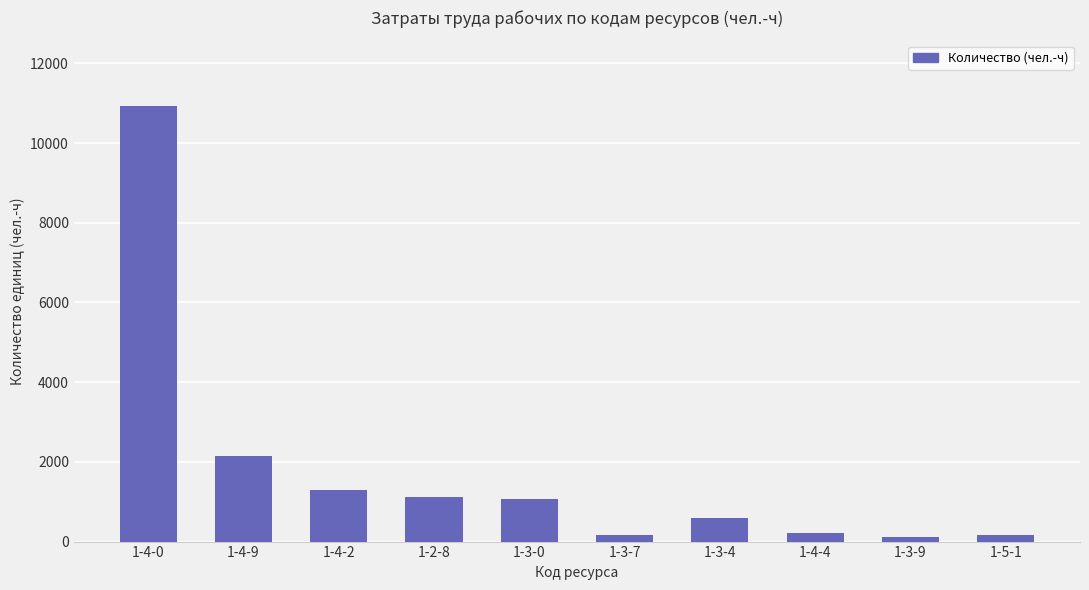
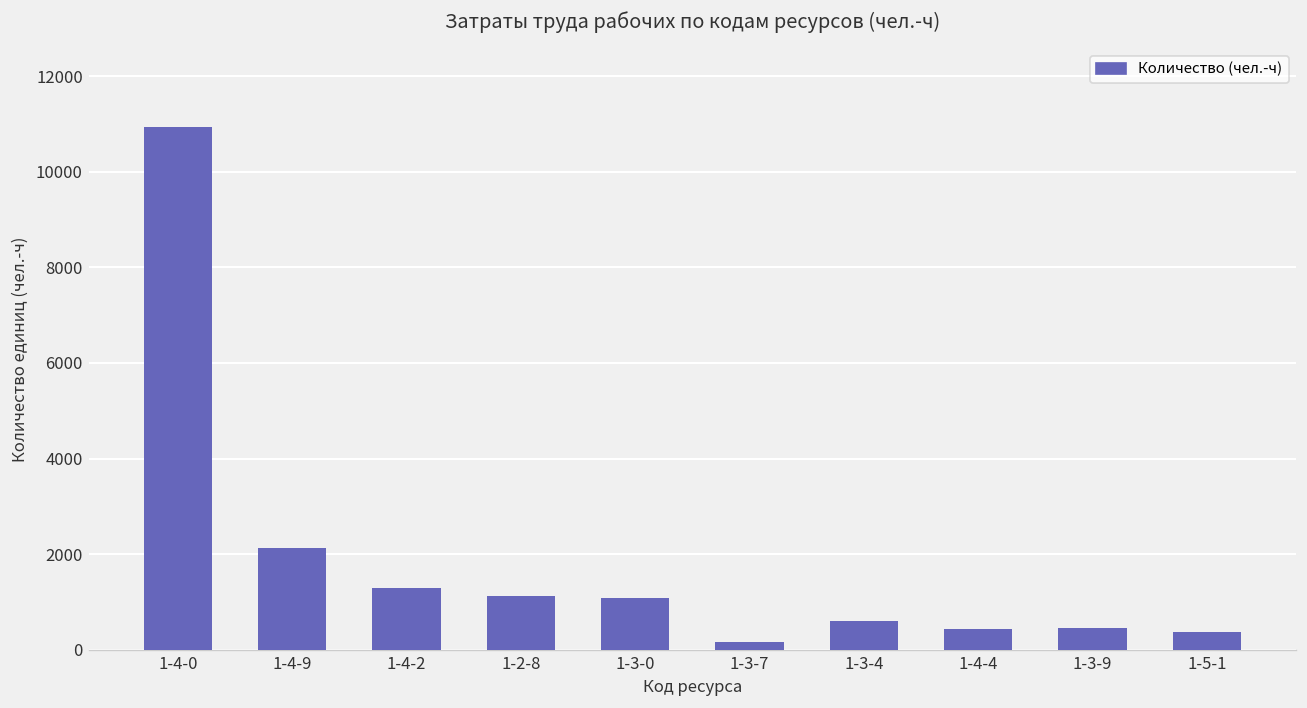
  {
    "1-4-0": 10900,
    "1-4-9": 2100,
    "1-4-2": 1300,
    "1-2-8": 1100,
    "1-3-0": 1100,
    "1-3-7": 200,
    "1-3-4": 600,
-   "1-4-4": 200,
-   "1-3-9": 100,
-   "1-5-1": 200
+   "1-4-4": 400,
+   "1-3-9": 500,
+   "1-5-1": 400
  }
